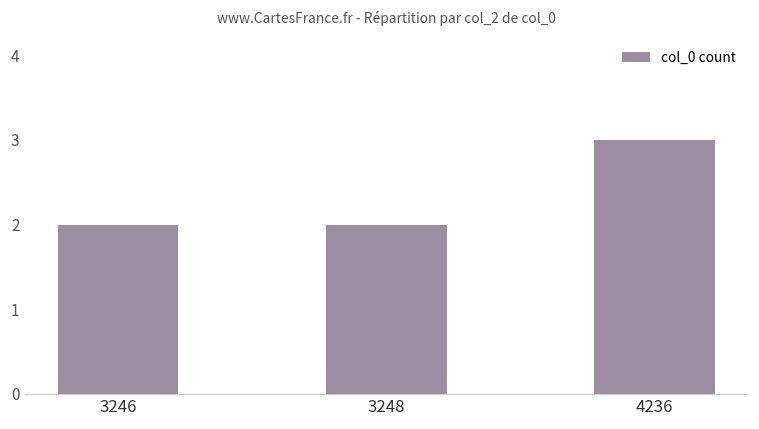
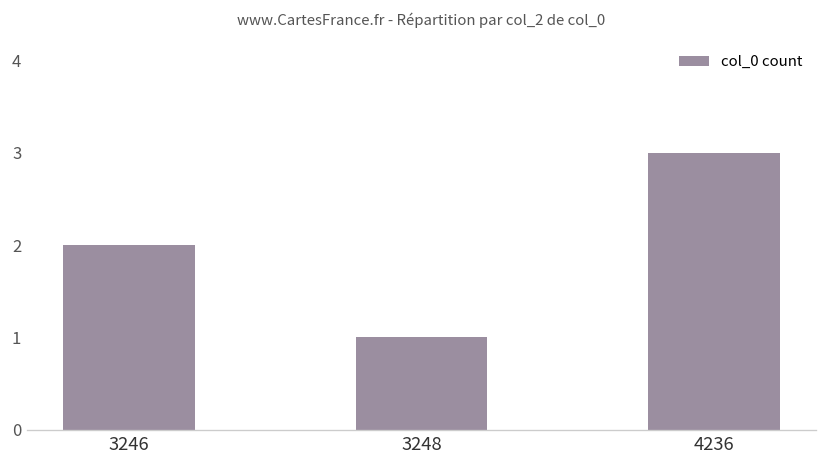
  {
    "3246": 2,
-   "3248": 2,
+   "3248": 1,
    "4236": 3
  }
